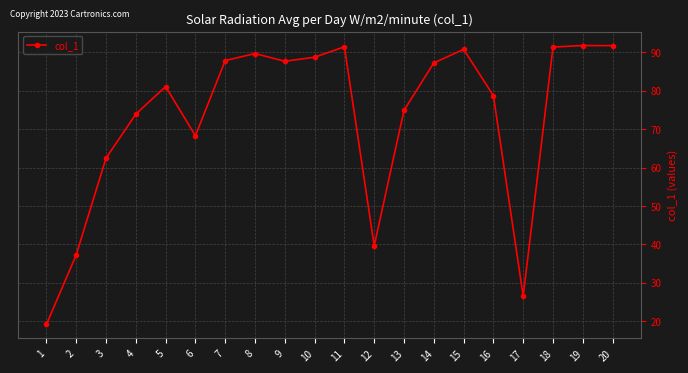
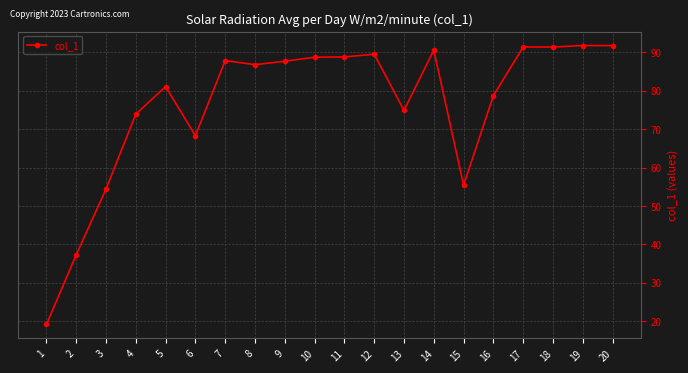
  {
    "1": 19,
    "2": 37,
-   "3": 62,
+   "3": 54,
    "4": 74,
    "5": 81,
    "6": 68,
    "7": 88,
-   "8": 90,
+   "8": 87,
    "9": 88,
    "10": 89,
-   "11": 91,
-   "12": 40,
+   "11": 89,
+   "12": 90,
    "13": 75,
-   "14": 87,
-   "15": 91,
+   "14": 91,
+   "15": 55,
    "16": 79,
-   "17": 26,
+   "17": 91,
    "18": 91,
    "19": 92,
    "20": 92
  }
